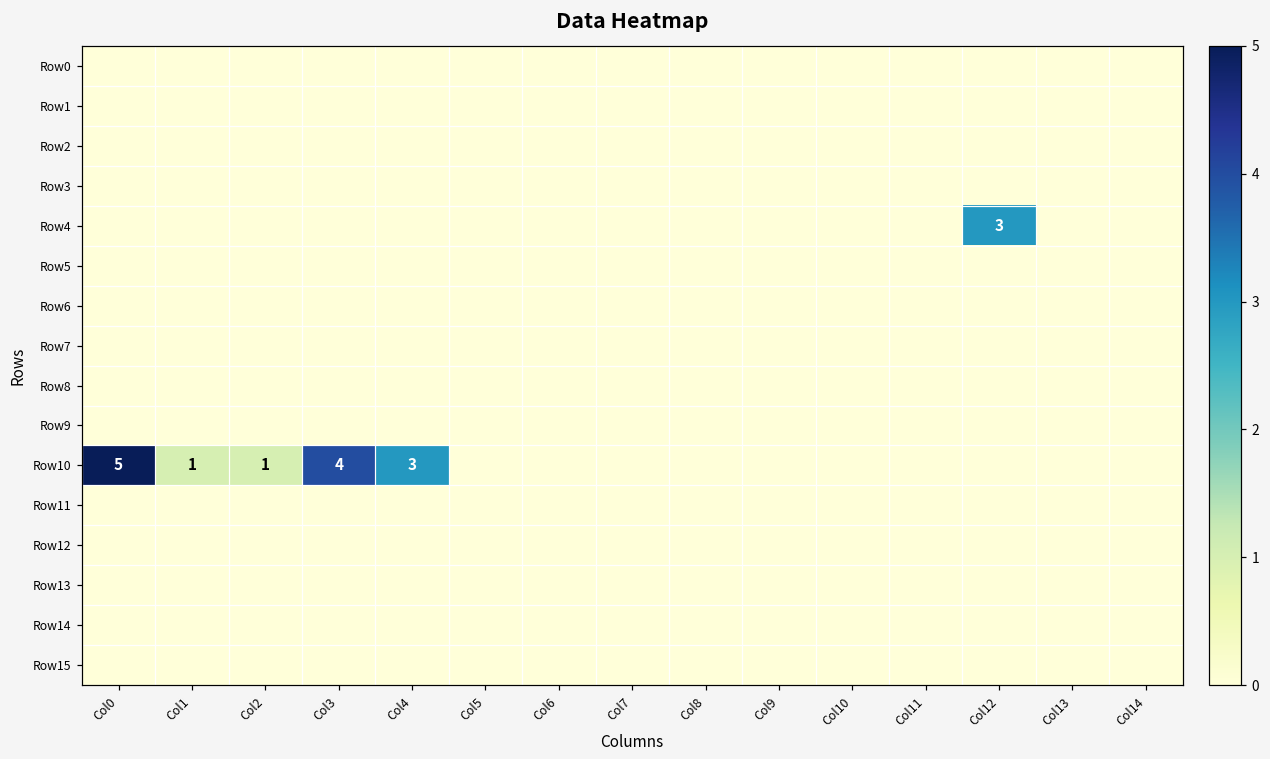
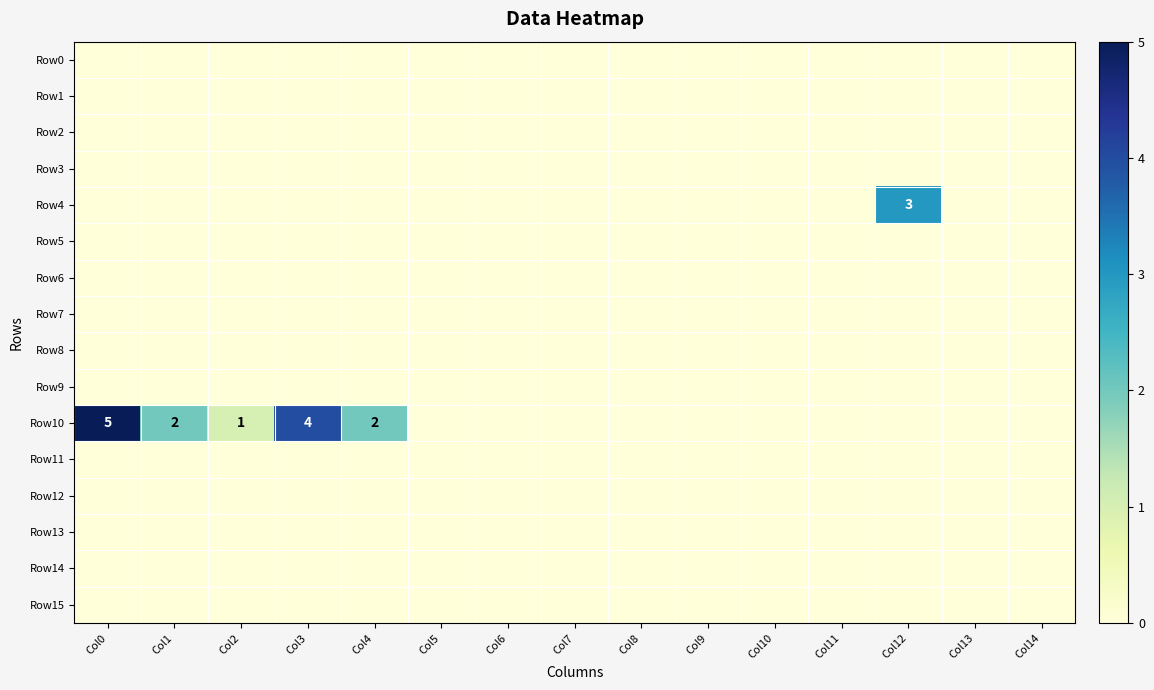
  {
    "Row4": {
      "Col12": 3
    },
    "Row10": {
      "Col0": 5,
-     "Col1": 1,
+     "Col1": 2,
      "Col2": 1,
      "Col3": 4,
-     "Col4": 3
+     "Col4": 2
    }
  }
